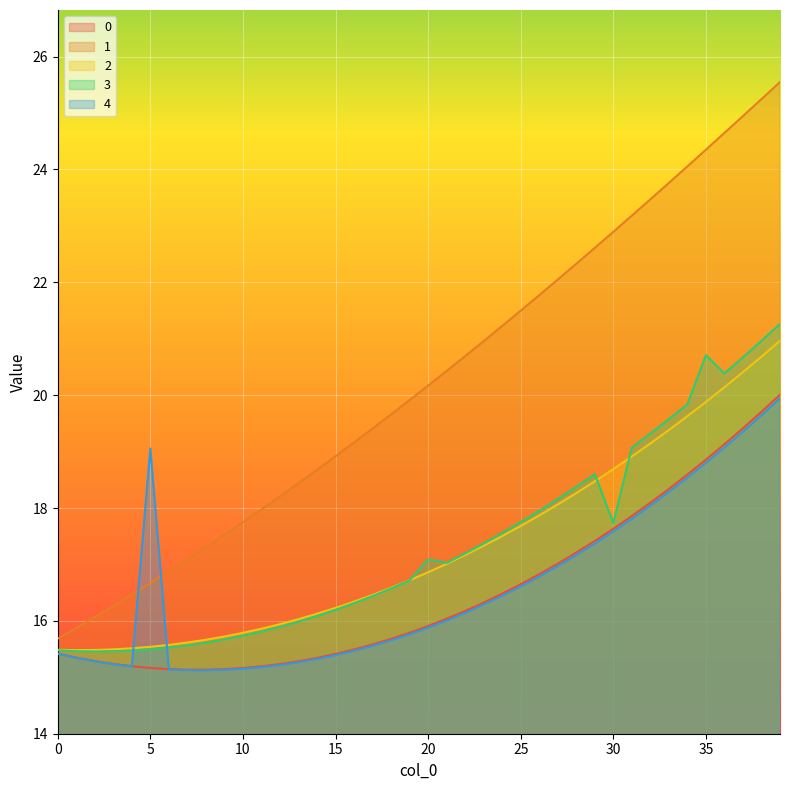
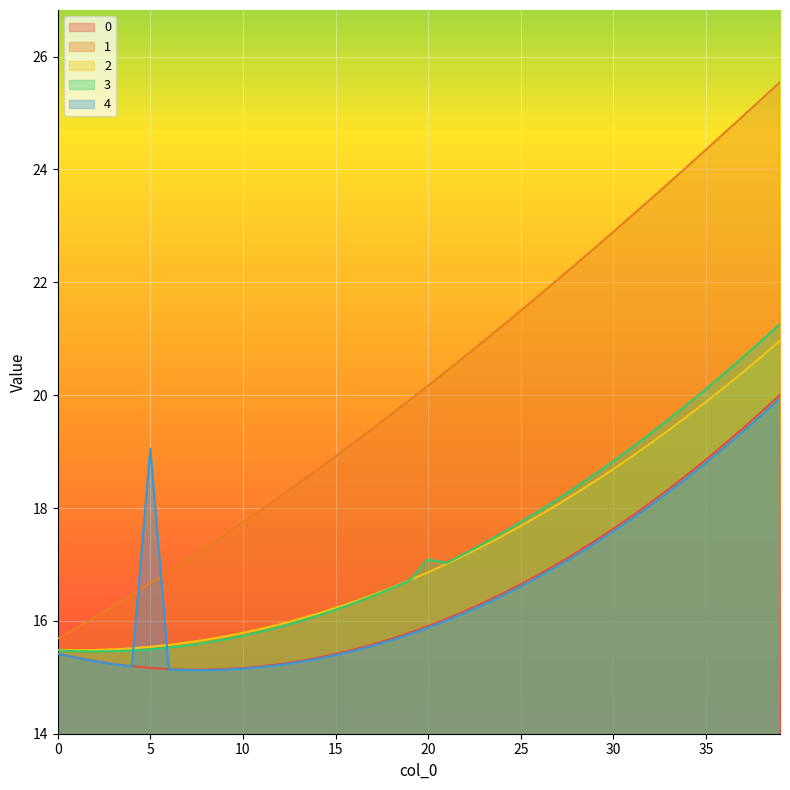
  {
    "3": {
      "5": 15.5,
      "10": 15.7,
      "20": 17.1,
      "25": 17.7,
-     "30": 17.7,
-     "35": 20.7
+     "30": 18.8,
+     "35": 20.1
    },
    "4": {
      "5": 19.1,
      "30": 17.6,
      "35": 18.8
    }
  }
